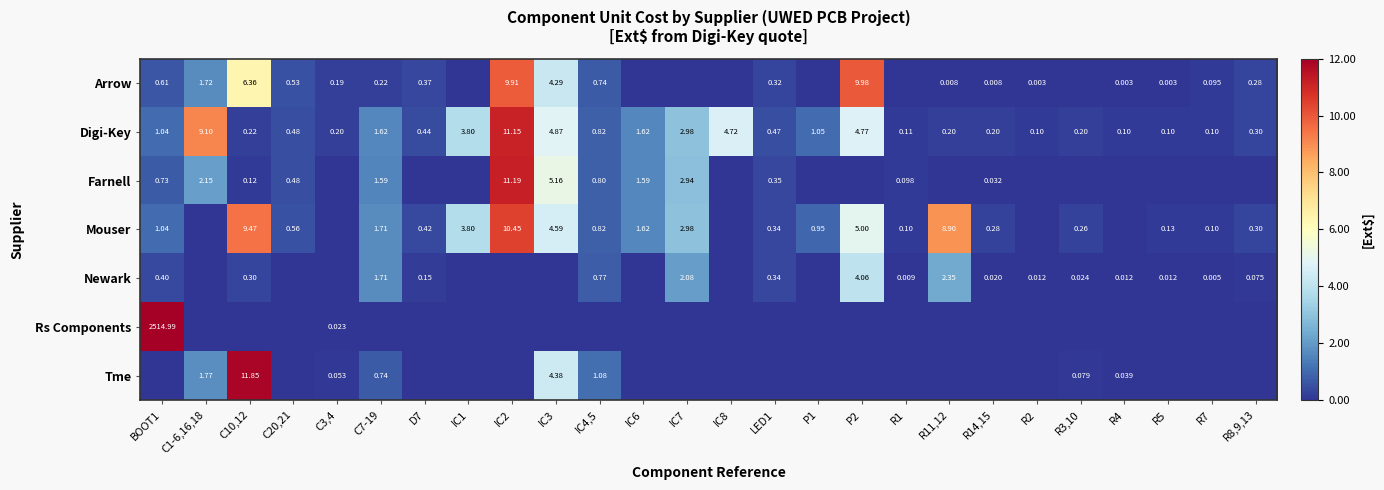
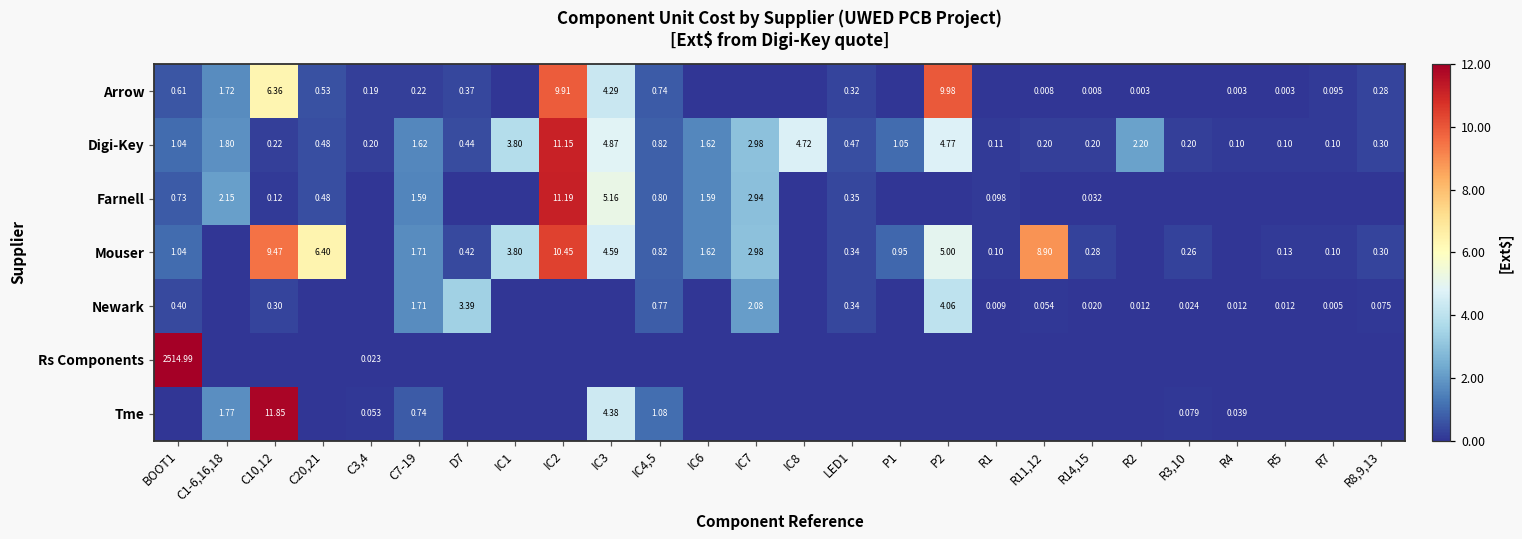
  {
    "Arrow": {
      "BOOT1": 0.61,
      "C1-6,16,18": 1.72,
      "C10,12": 6.36,
      "C20,21": 0.53,
      "C3,4": 0.19,
      "C7-19": 0.22,
      "D7": 0.37,
      "IC2": 9.91,
      "IC3": 4.29,
      "IC4,5": 0.74,
      "LED1": 0.32,
      "P2": 9.98,
      "R11,12": 0.008,
      "R14,15": 0.008,
      "R2": 0.003,
      "R4": 0.003,
      "R5": 0.003,
      "R7": 0.095,
      "R8,9,13": 0.28
    },
    "Digi-Key": {
      "BOOT1": 1.04,
-     "C1-6,16,18": 9.10,
+     "C1-6,16,18": 1.80,
      "C10,12": 0.22,
      "C20,21": 0.48,
      "C3,4": 0.20,
      "C7-19": 1.62,
      "D7": 0.44,
      "IC1": 3.80,
      "IC2": 11.15,
      "IC3": 4.87,
      "IC4,5": 0.82,
      "IC6": 1.62,
      "IC7": 2.98,
      "IC8": 4.72,
      "LED1": 0.47,
      "P1": 1.05,
      "P2": 4.77,
      "R1": 0.11,
      "R11,12": 0.20,
      "R14,15": 0.20,
-     "R2": 0.10,
+     "R2": 2.20,
      "R3,10": 0.20,
      "R4": 0.10,
      "R5": 0.10,
      "R7": 0.10,
      "R8,9,13": 0.30
    },
    "Farnell": {
      "BOOT1": 0.73,
      "C1-6,16,18": 2.15,
      "C10,12": 0.12,
      "C20,21": 0.48,
      "C7-19": 1.59,
      "IC2": 11.19,
      "IC3": 5.16,
      "IC4,5": 0.80,
      "IC6": 1.59,
      "IC7": 2.94,
      "LED1": 0.35,
      "R1": 0.098,
      "R14,15": 0.032
    },
    "Mouser": {
      "BOOT1": 1.04,
      "C10,12": 9.47,
-     "C20,21": 0.56,
+     "C20,21": 6.40,
      "C7-19": 1.71,
      "D7": 0.42,
      "IC1": 3.80,
      "IC2": 10.45,
      "IC3": 4.59,
      "IC4,5": 0.82,
      "IC6": 1.62,
      "IC7": 2.98,
      "LED1": 0.34,
      "P1": 0.95,
      "P2": 5.00,
      "R1": 0.10,
      "R11,12": 8.90,
      "R14,15": 0.28,
      "R3,10": 0.26,
      "R5": 0.13,
      "R7": 0.10,
      "R8,9,13": 0.30
    },
    "Newark": {
      "BOOT1": 0.40,
      "C10,12": 0.30,
      "C7-19": 1.71,
-     "D7": 0.15,
+     "D7": 3.39,
      "IC4,5": 0.77,
      "IC7": 2.08,
      "LED1": 0.34,
      "P2": 4.06,
      "R1": 0.009,
-     "R11,12": 2.35,
+     "R11,12": 0.054,
      "R14,15": 0.020,
      "R2": 0.012,
      "R3,10": 0.024,
      "R4": 0.012,
      "R5": 0.012,
      "R7": 0.005,
      "R8,9,13": 0.075
    },
    "Rs Components": {
      "BOOT1": 2514.99,
      "C3,4": 0.023
    },
    "Tme": {
      "C1-6,16,18": 1.77,
      "C10,12": 11.85,
      "C3,4": 0.053,
      "C7-19": 0.74,
      "IC3": 4.38,
      "IC4,5": 1.08,
      "R3,10": 0.079,
      "R4": 0.039
    }
  }
